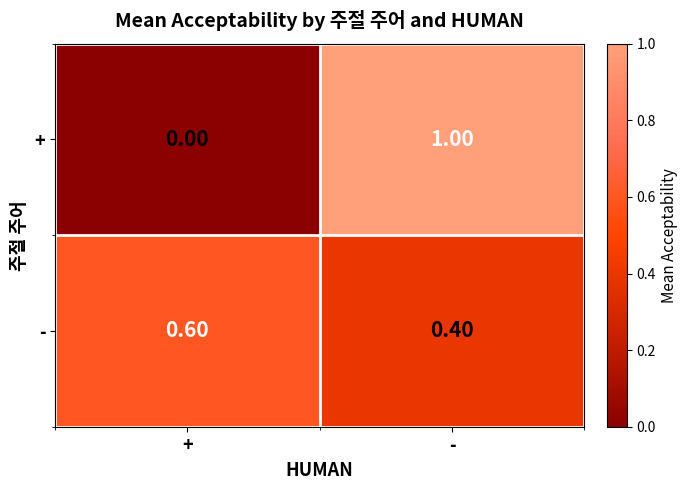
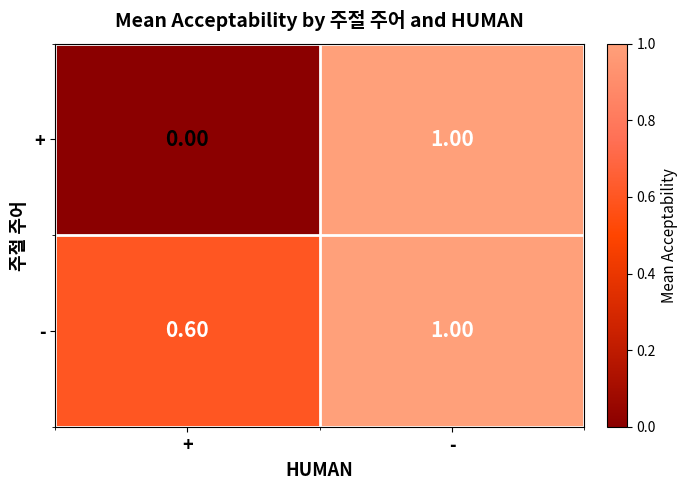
  {
    "+": {
      "+": 0.00,
      "-": 1.00
    },
    "-": {
      "+": 0.60,
-     "-": 0.40
+     "-": 1.00
    }
  }
